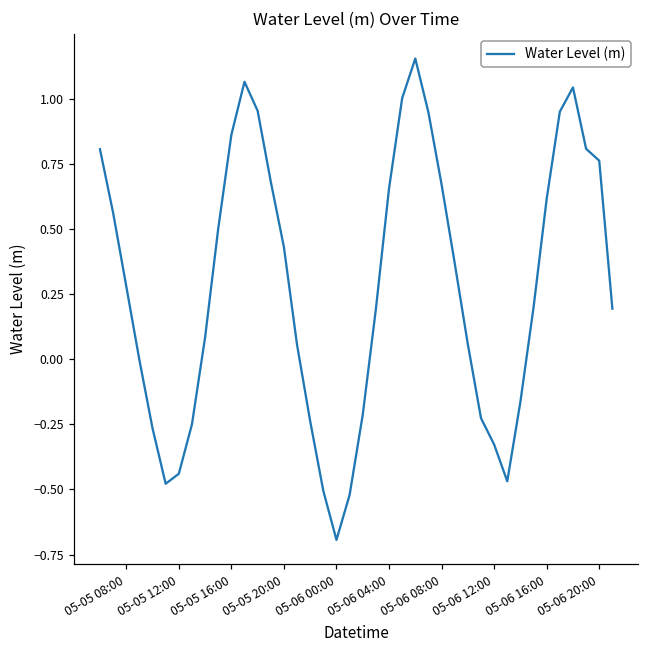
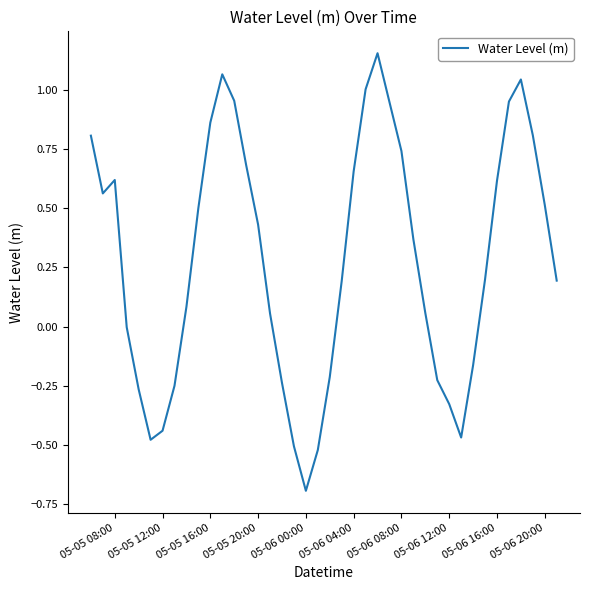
  {
-   "05-05 08:00": 0.28,
+   "05-05 08:00": 0.62,
    "05-05 12:00": -0.44,
    "05-05 16:00": 0.86,
    "05-05 20:00": 0.43,
    "05-06 00:00": -0.69,
    "05-06 04:00": 0.66,
-   "05-06 08:00": 0.67,
+   "05-06 08:00": 0.74,
    "05-06 12:00": -0.33,
    "05-06 16:00": 0.62,
-   "05-06 20:00": 0.76
+   "05-06 20:00": 0.51
  }
